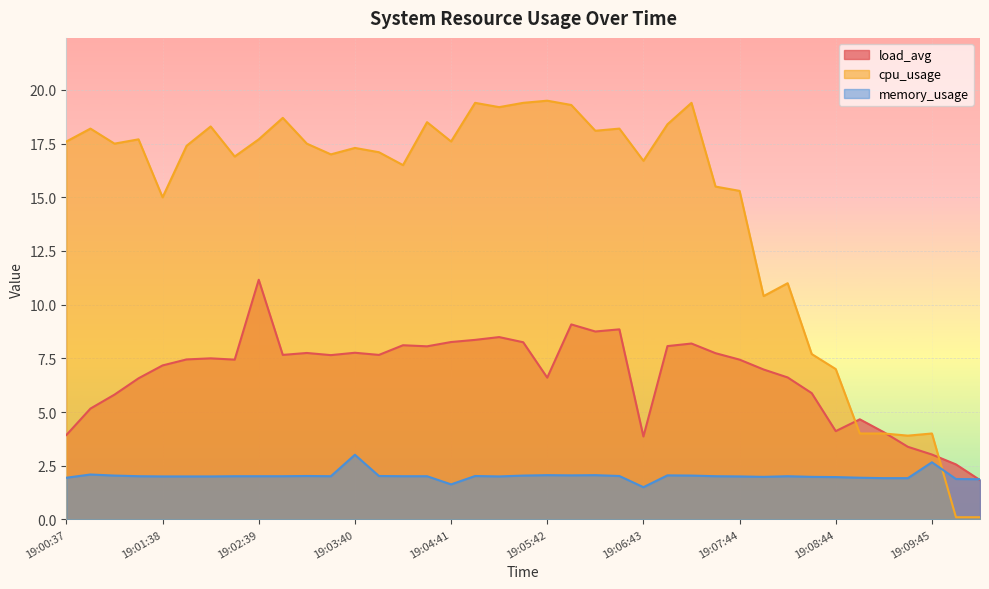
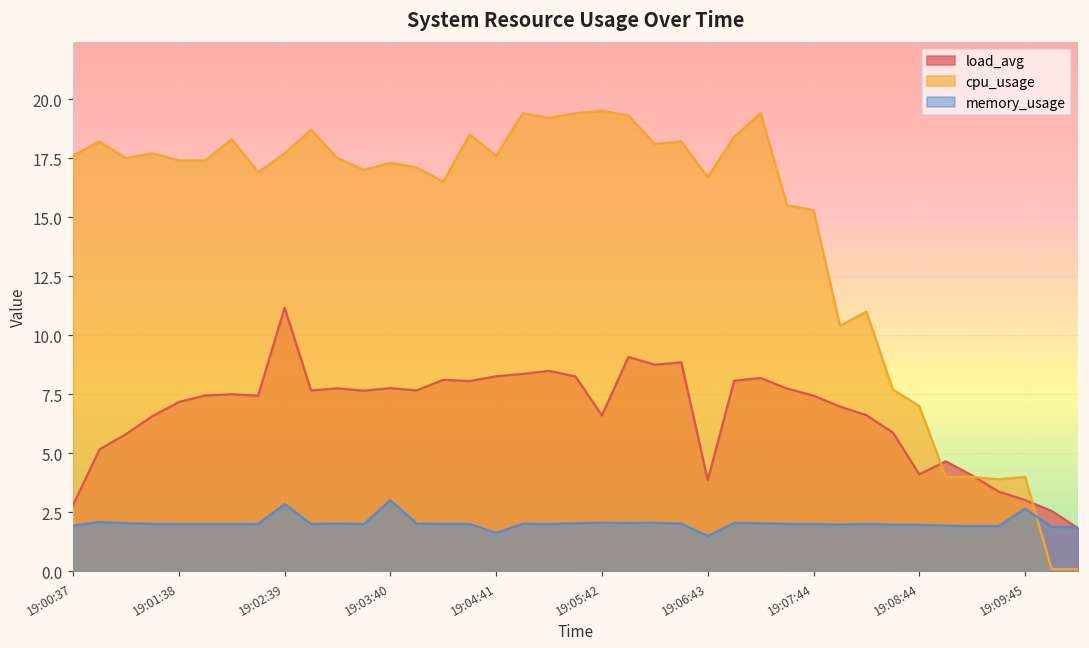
  {
    "load_avg": {
-     "19:00:37": 3.9,
+     "19:00:37": 2.8,
      "19:01:38": 7.2,
      "19:02:39": 11.2,
      "19:03:40": 7.8,
      "19:04:41": 8.3,
      "19:05:42": 6.6,
      "19:06:43": 3.9,
      "19:07:44": 7.4,
      "19:08:44": 4.1,
      "19:09:45": 3.0
    },
    "cpu_usage": {
      "19:00:37": 17.6,
-     "19:01:38": 15.0,
+     "19:01:38": 17.4,
      "19:02:39": 17.7,
      "19:03:40": 17.3,
      "19:04:41": 17.6,
      "19:05:42": 19.5,
      "19:06:43": 16.7,
      "19:07:44": 15.3,
      "19:08:44": 7.0,
      "19:09:45": 4.0
    },
    "memory_usage": {
      "19:00:37": 1.9,
      "19:01:38": 2.0,
-     "19:02:39": 2.0,
+     "19:02:39": 2.9,
      "19:03:40": 3.0,
      "19:04:41": 1.6,
      "19:05:42": 2.1,
      "19:06:43": 1.5,
      "19:07:44": 2.0,
      "19:08:44": 2.0,
      "19:09:45": 2.7
    }
  }
